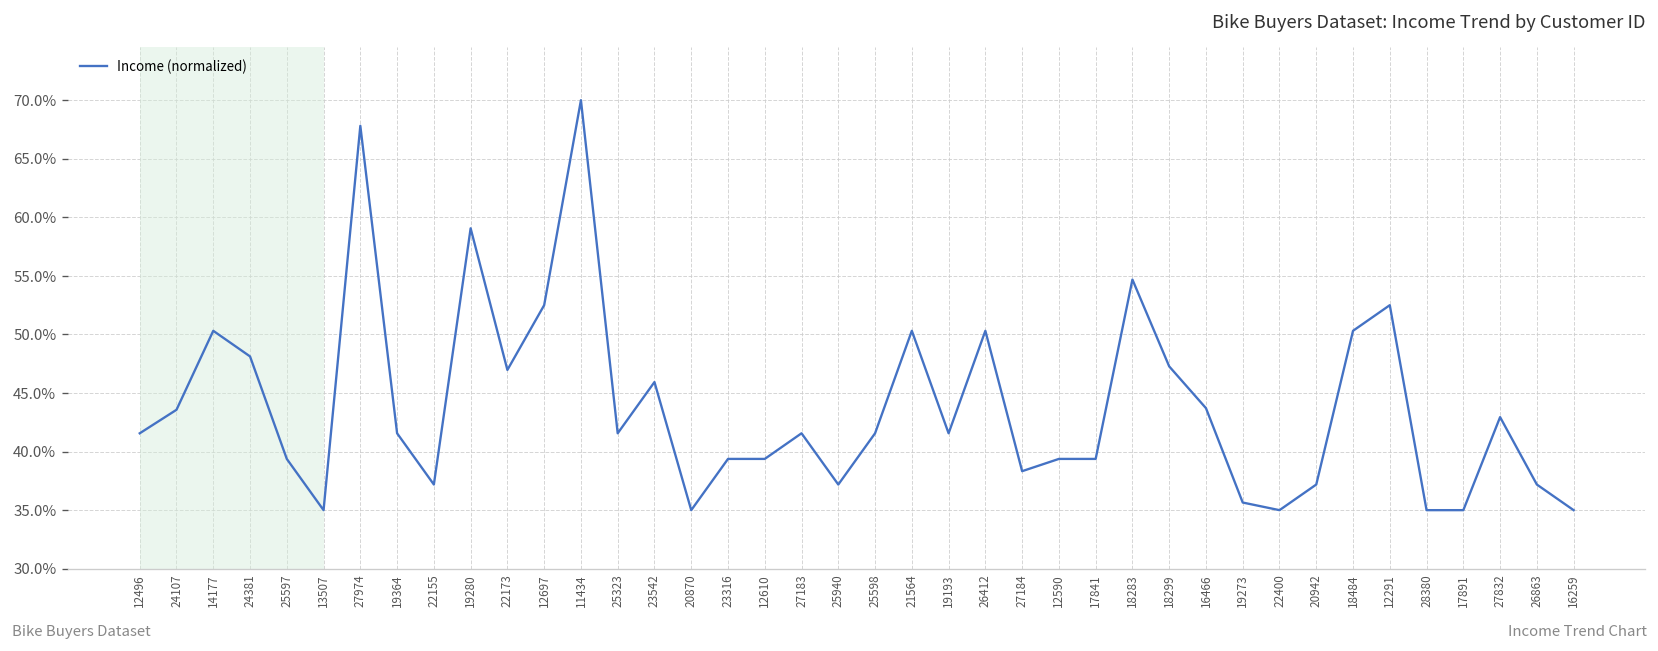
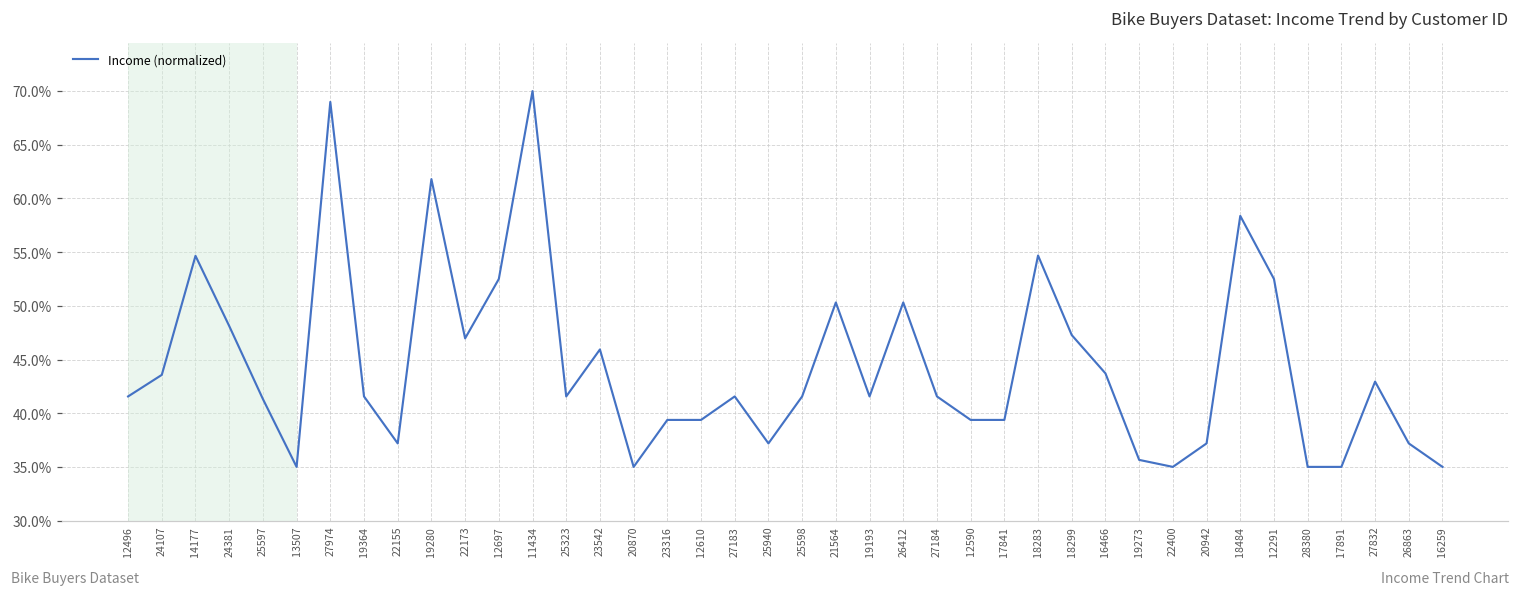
  {
    "12496": "42%",
    "24107": "44%",
-   "14177": "50%",
+   "14177": "55%",
    "24381": "48%",
-   "25597": "39%",
+   "25597": "41%",
    "13507": "35%",
-   "27974": "68%",
+   "27974": "69%",
    "19364": "42%",
    "22155": "37%",
-   "19280": "59%",
+   "19280": "62%",
    "22173": "47%",
    "12697": "52%",
    "11434": "70%",
    "25323": "42%",
    "23542": "46%",
    "20870": "35%",
    "23316": "39%",
    "12610": "39%",
    "27183": "42%",
    "25940": "37%",
    "25598": "42%",
    "21564": "50%",
    "19193": "42%",
    "26412": "50%",
-   "27184": "38%",
+   "27184": "42%",
    "12590": "39%",
    "17841": "39%",
    "18283": "55%",
    "18299": "47%",
    "16466": "44%",
    "19273": "36%",
    "22400": "35%",
    "20942": "37%",
-   "18484": "50%",
+   "18484": "58%",
    "12291": "52%",
    "28380": "35%",
    "17891": "35%",
    "27832": "43%",
    "26863": "37%",
    "16259": "35%"
  }
